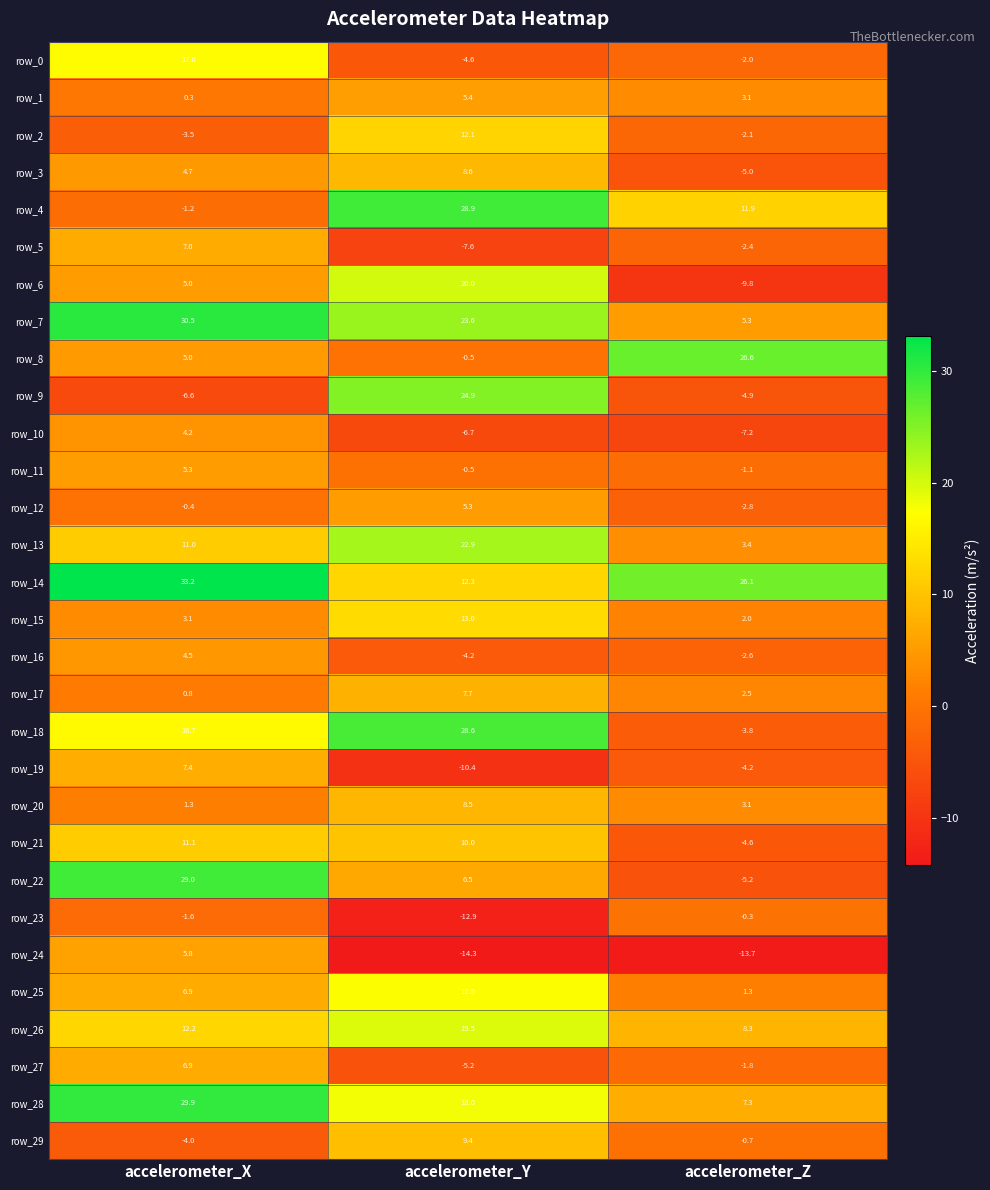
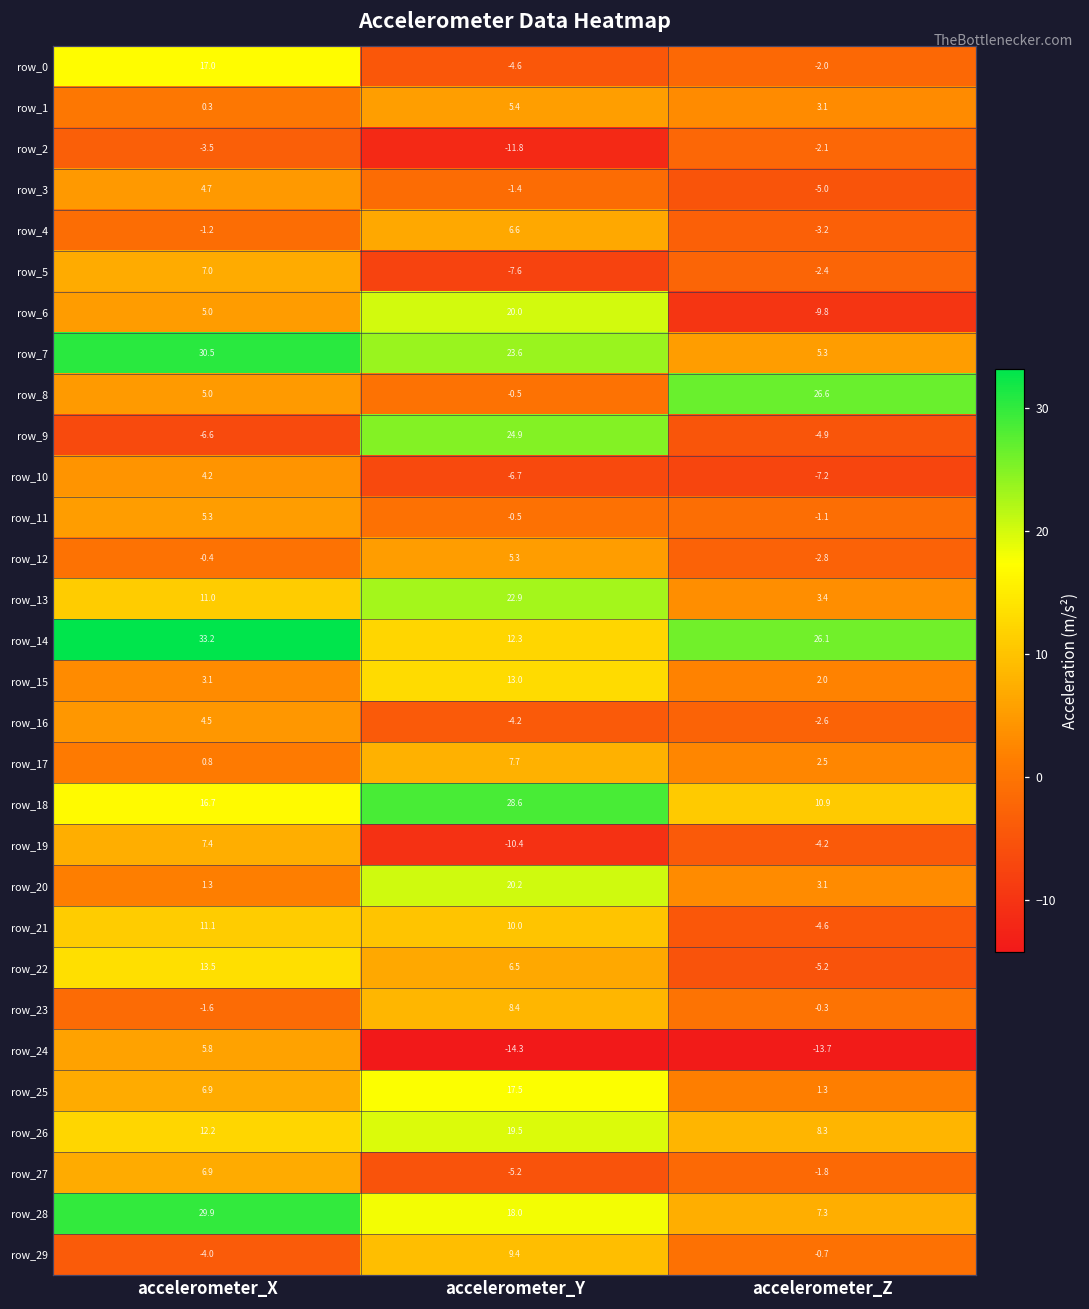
  {
    "row_0": {
      "accelerometer_X": 17.0,
      "accelerometer_Y": -4.6,
      "accelerometer_Z": -2.0
    },
    "row_1": {
      "accelerometer_X": 0.3,
      "accelerometer_Y": 5.4,
      "accelerometer_Z": 3.1
    },
    "row_2": {
      "accelerometer_X": -3.5,
-     "accelerometer_Y": 12.1,
+     "accelerometer_Y": -11.8,
      "accelerometer_Z": -2.1
    },
    "row_3": {
      "accelerometer_X": 4.7,
-     "accelerometer_Y": 8.6,
+     "accelerometer_Y": -1.4,
      "accelerometer_Z": -5.0
    },
    "row_4": {
      "accelerometer_X": -1.2,
-     "accelerometer_Y": 28.9,
-     "accelerometer_Z": 11.9
+     "accelerometer_Y": 6.6,
+     "accelerometer_Z": -3.2
    },
    "row_5": {
      "accelerometer_X": 7.0,
      "accelerometer_Y": -7.6,
      "accelerometer_Z": -2.4
    },
    "row_6": {
      "accelerometer_X": 5.0,
      "accelerometer_Y": 20.0,
      "accelerometer_Z": -9.8
    },
    "row_7": {
      "accelerometer_X": 30.5,
      "accelerometer_Y": 23.6,
      "accelerometer_Z": 5.3
    },
    "row_8": {
      "accelerometer_X": 5.0,
      "accelerometer_Y": -0.5,
      "accelerometer_Z": 26.6
    },
    "row_9": {
      "accelerometer_X": -6.6,
      "accelerometer_Y": 24.9,
      "accelerometer_Z": -4.9
    },
    "row_10": {
      "accelerometer_X": 4.2,
      "accelerometer_Y": -6.7,
      "accelerometer_Z": -7.2
    },
    "row_11": {
      "accelerometer_X": 5.3,
      "accelerometer_Y": -0.5,
      "accelerometer_Z": -1.1
    },
    "row_12": {
      "accelerometer_X": -0.4,
      "accelerometer_Y": 5.3,
      "accelerometer_Z": -2.8
    },
    "row_13": {
      "accelerometer_X": 11.0,
      "accelerometer_Y": 22.9,
      "accelerometer_Z": 3.4
    },
    "row_14": {
      "accelerometer_X": 33.2,
      "accelerometer_Y": 12.3,
      "accelerometer_Z": 26.1
    },
    "row_15": {
      "accelerometer_X": 3.1,
      "accelerometer_Y": 13.0,
      "accelerometer_Z": 2.0
    },
    "row_16": {
      "accelerometer_X": 4.5,
      "accelerometer_Y": -4.2,
      "accelerometer_Z": -2.6
    },
    "row_17": {
      "accelerometer_X": 0.8,
      "accelerometer_Y": 7.7,
      "accelerometer_Z": 2.5
    },
    "row_18": {
      "accelerometer_X": 16.7,
      "accelerometer_Y": 28.6,
-     "accelerometer_Z": -3.8
+     "accelerometer_Z": 10.9
    },
    "row_19": {
      "accelerometer_X": 7.4,
      "accelerometer_Y": -10.4,
      "accelerometer_Z": -4.2
    },
    "row_20": {
      "accelerometer_X": 1.3,
-     "accelerometer_Y": 8.5,
+     "accelerometer_Y": 20.2,
      "accelerometer_Z": 3.1
    },
    "row_21": {
      "accelerometer_X": 11.1,
      "accelerometer_Y": 10.0,
      "accelerometer_Z": -4.6
    },
    "row_22": {
-     "accelerometer_X": 29.0,
+     "accelerometer_X": 13.5,
      "accelerometer_Y": 6.5,
      "accelerometer_Z": -5.2
    },
    "row_23": {
      "accelerometer_X": -1.6,
-     "accelerometer_Y": -12.9,
+     "accelerometer_Y": 8.4,
      "accelerometer_Z": -0.3
    },
    "row_24": {
      "accelerometer_X": 5.8,
      "accelerometer_Y": -14.3,
      "accelerometer_Z": -13.7
    },
    "row_25": {
      "accelerometer_X": 6.9,
      "accelerometer_Y": 17.5,
      "accelerometer_Z": 1.3
    },
    "row_26": {
      "accelerometer_X": 12.2,
      "accelerometer_Y": 19.5,
      "accelerometer_Z": 8.3
    },
    "row_27": {
      "accelerometer_X": 6.9,
      "accelerometer_Y": -5.2,
      "accelerometer_Z": -1.8
    },
    "row_28": {
      "accelerometer_X": 29.9,
      "accelerometer_Y": 18.0,
      "accelerometer_Z": 7.3
    },
    "row_29": {
      "accelerometer_X": -4.0,
      "accelerometer_Y": 9.4,
      "accelerometer_Z": -0.7
    }
  }
